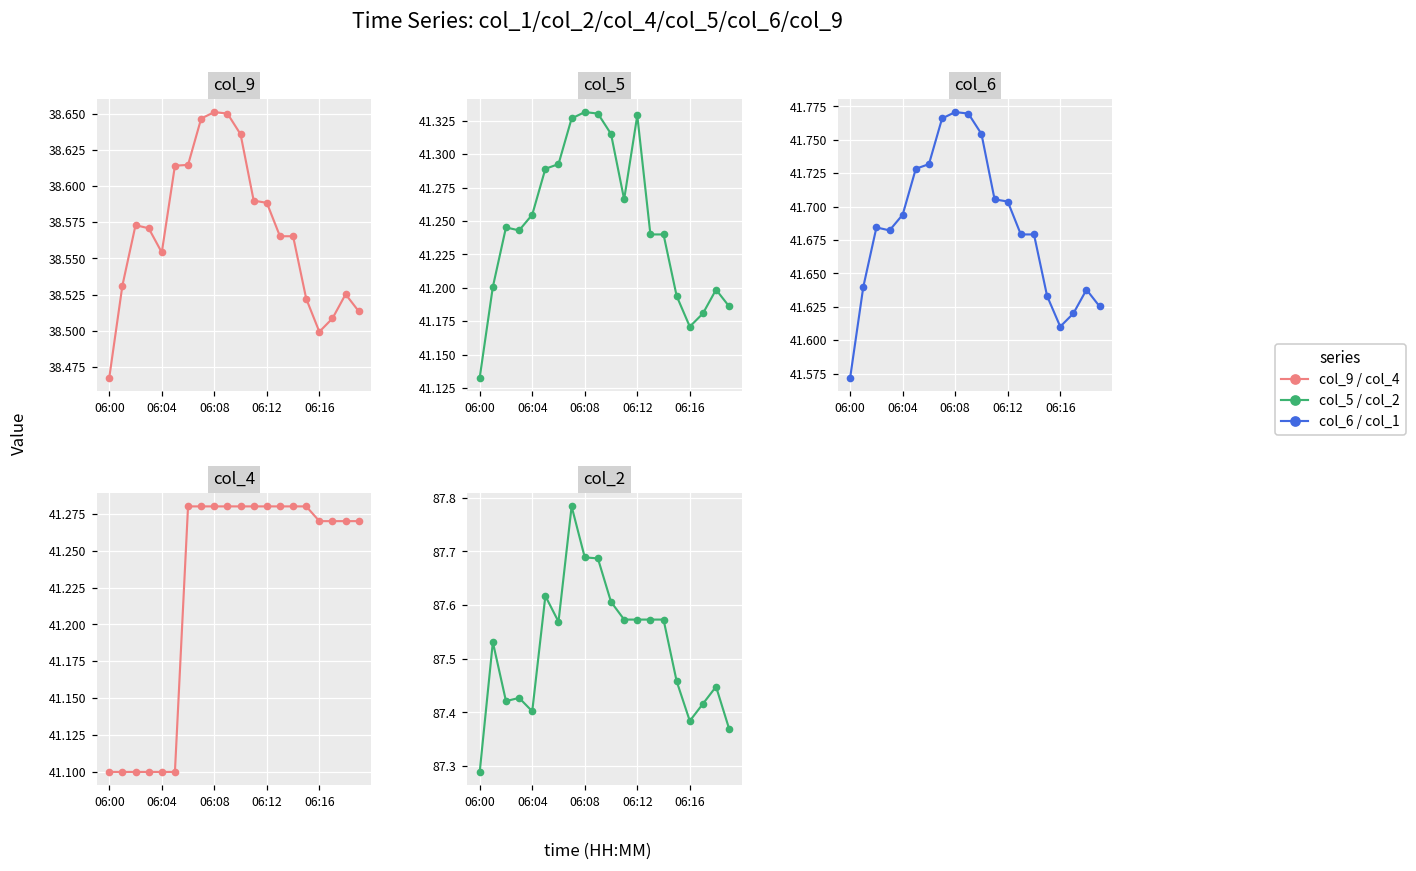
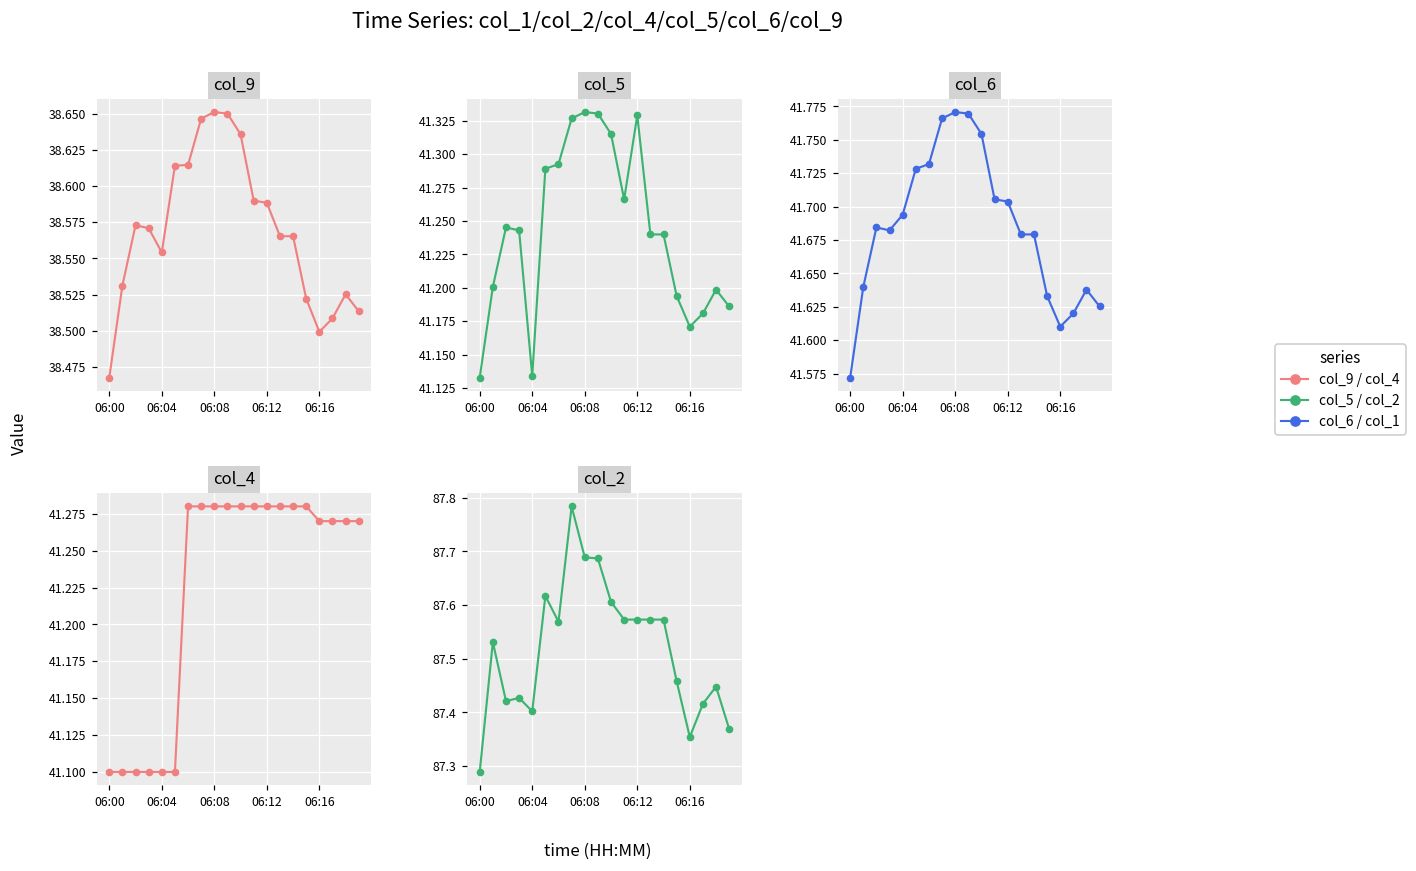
  {
    "col_9": {
      "06:00": 38.468,
      "06:04": 38.554,
      "06:08": 38.651,
      "06:12": 38.588,
      "06:16": 38.499
    },
    "col_5": {
      "06:00": 41.133,
-     "06:04": 41.255,
+     "06:04": 41.134,
      "06:08": 41.332,
      "06:12": 41.329,
      "06:16": 41.171
    },
    "col_6": {
      "06:00": 41.572,
      "06:04": 41.694,
      "06:08": 41.771,
      "06:12": 41.704,
      "06:16": 41.610
    },
    "col_4": {
      "06:00": 41.100,
      "06:04": 41.100,
      "06:08": 41.280,
      "06:12": 41.280,
      "06:16": 41.270
    },
    "col_2": {
      "06:00": 87.29,
      "06:04": 87.40,
      "06:08": 87.69,
      "06:12": 87.57,
-     "06:16": 87.38
+     "06:16": 87.35
    }
  }
